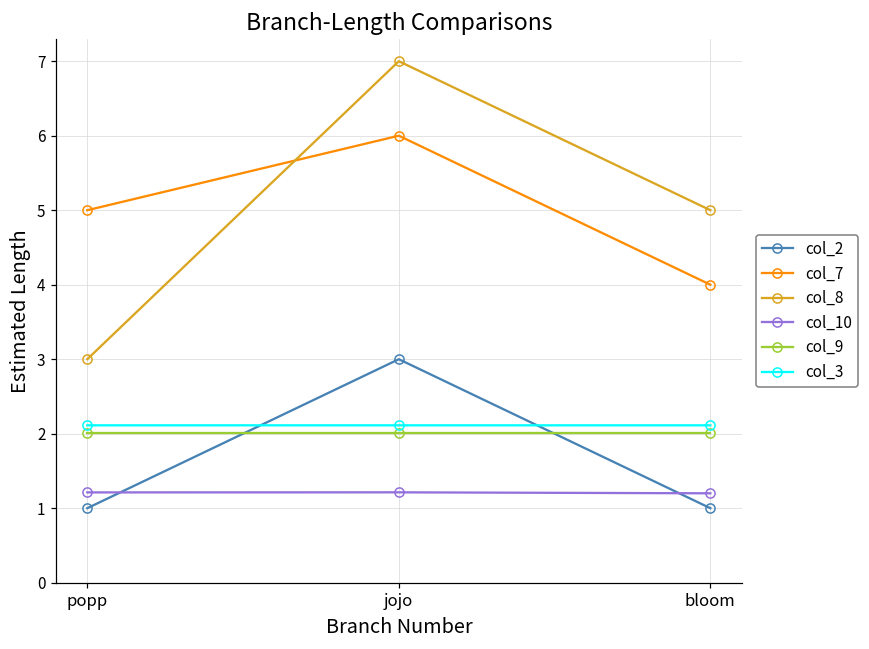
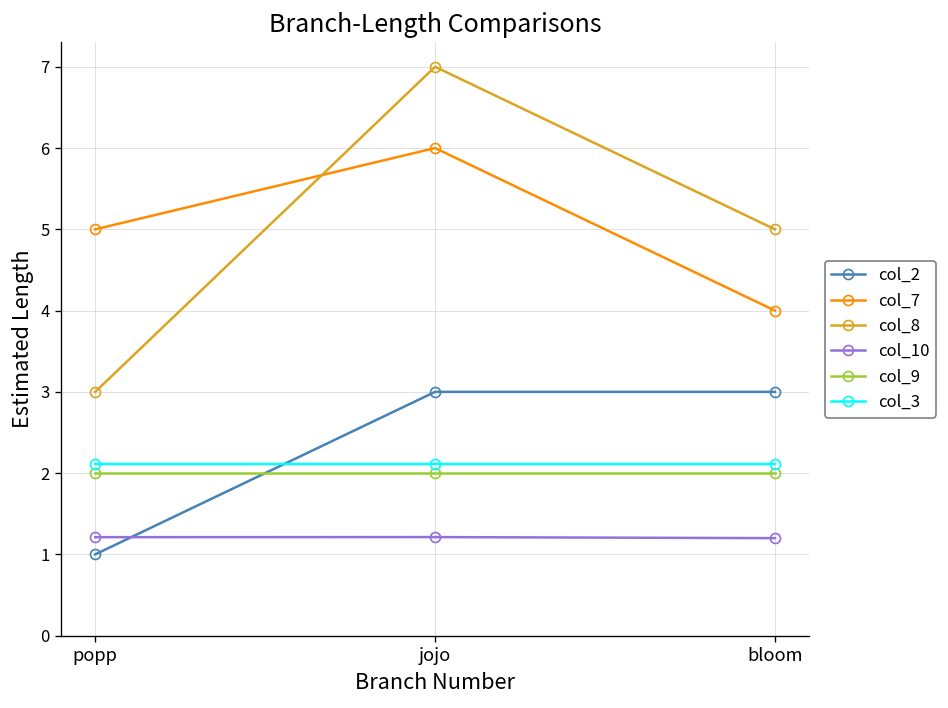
  {
    "col_2": {
      "popp": 1,
      "jojo": 3,
-     "bloom": 1
+     "bloom": 3
    },
    "col_10": {
      "popp": 1.2,
      "jojo": 1.2,
      "bloom": 1.2
    },
    "col_9": {
      "popp": 2,
      "jojo": 2,
      "bloom": 2
    },
    "col_3": {
      "popp": 2.1,
      "jojo": 2.1,
      "bloom": 2.1
    }
  }
